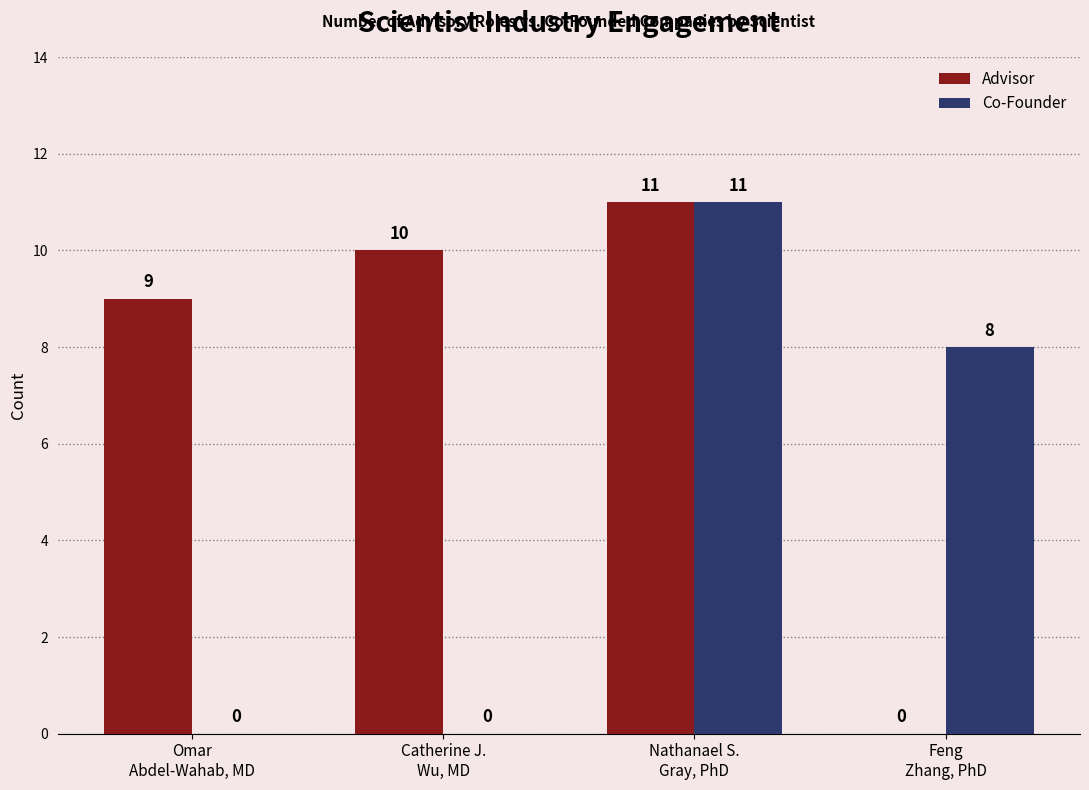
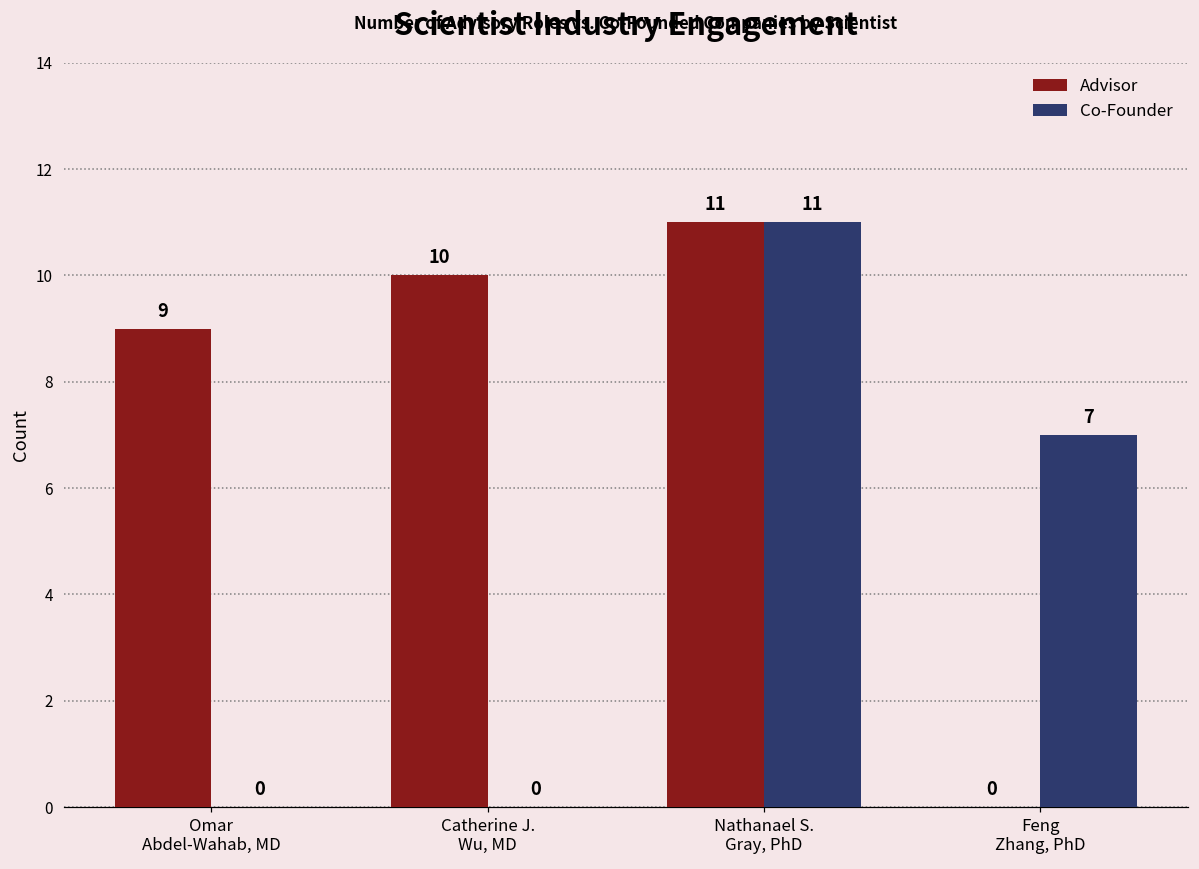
  {
    "Advisor": {
      "Omar Abdel-Wahab, MD": 9,
      "Catherine J. Wu, MD": 10,
      "Nathanael S. Gray, PhD": 11,
      "Feng Zhang, PhD": 0
    },
    "Co-Founder": {
      "Omar Abdel-Wahab, MD": 0,
      "Catherine J. Wu, MD": 0,
      "Nathanael S. Gray, PhD": 11,
-     "Feng Zhang, PhD": 8
+     "Feng Zhang, PhD": 7
    }
  }
